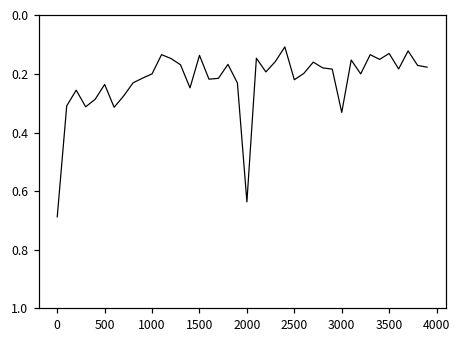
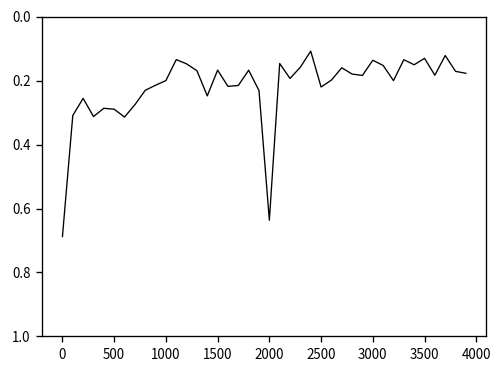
  {
    "0": 0.69,
-   "500": 0.24,
+   "500": 0.29,
    "1000": 0.20,
-   "1500": 0.14,
+   "1500": 0.17,
    "2000": 0.64,
    "2500": 0.22,
-   "3000": 0.33,
+   "3000": 0.14,
    "3500": 0.13
  }
